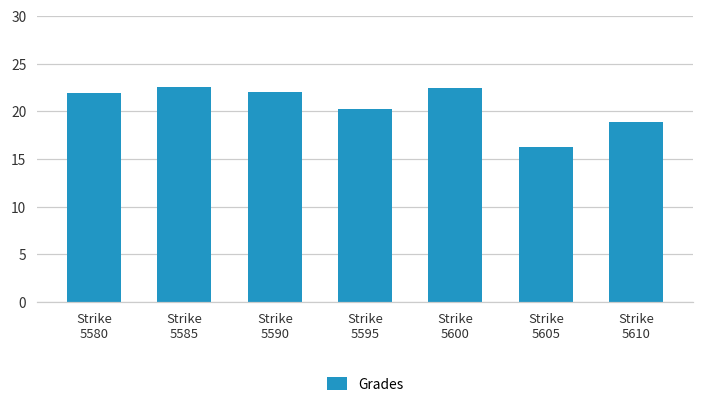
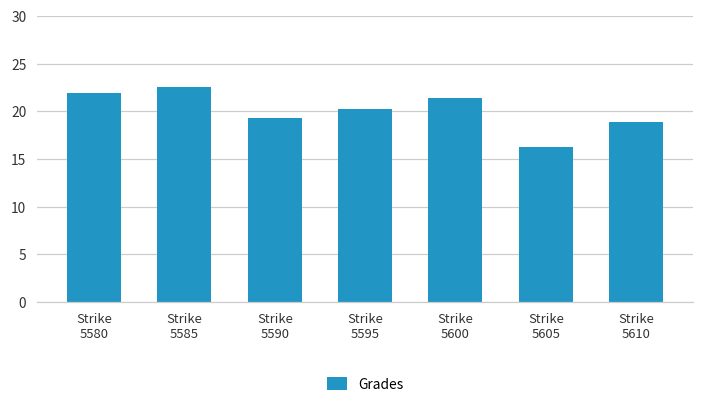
  {
    "Strike 5580": 22,
    "Strike 5585": 23,
-   "Strike 5590": 22,
+   "Strike 5590": 19,
    "Strike 5595": 20,
-   "Strike 5600": 22,
+   "Strike 5600": 21,
    "Strike 5605": 16,
    "Strike 5610": 19
  }
